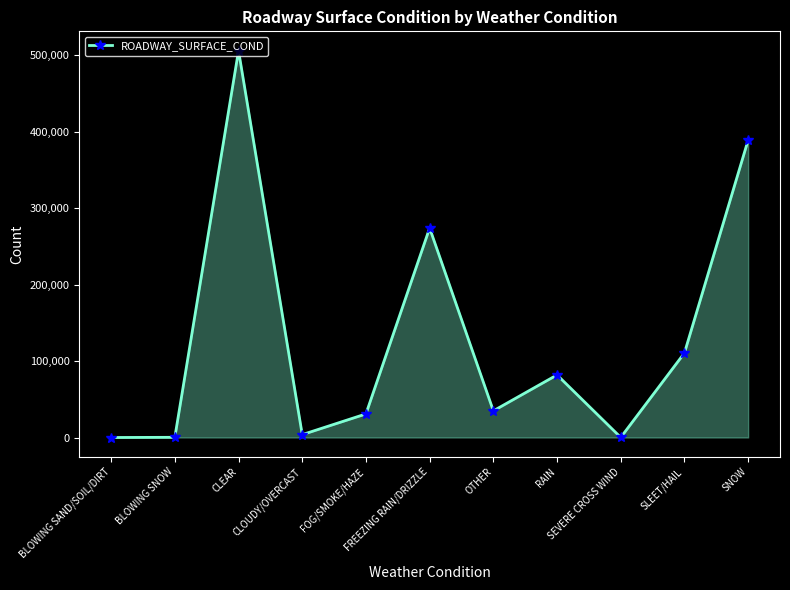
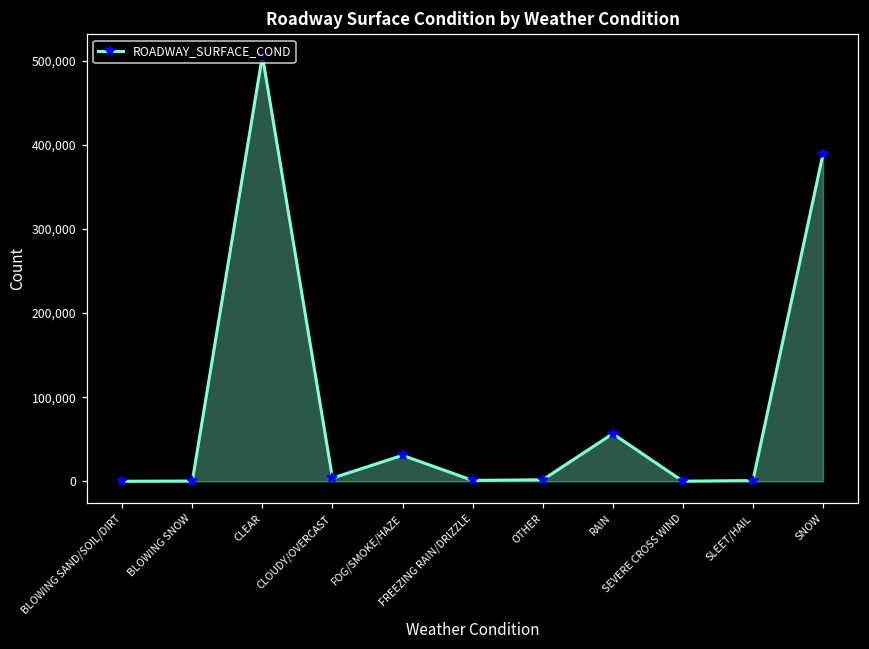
  {
    "BLOWING SAND/SOIL/DIRT": "0",
    "BLOWING SNOW": "0",
    "CLOUDY/OVERCAST": "0",
    "FOG/SMOKE/HAZE": "30,000",
-   "FREEZING RAIN/DRIZZLE": "270,000",
-   "OTHER": "30,000",
-   "RAIN": "80,000",
+   "FREEZING RAIN/DRIZZLE": "0",
+   "OTHER": "0",
+   "RAIN": "60,000",
    "SEVERE CROSS WIND": "0",
-   "SLEET/HAIL": "110,000",
+   "SLEET/HAIL": "0",
    "SNOW": "390,000"
  }
